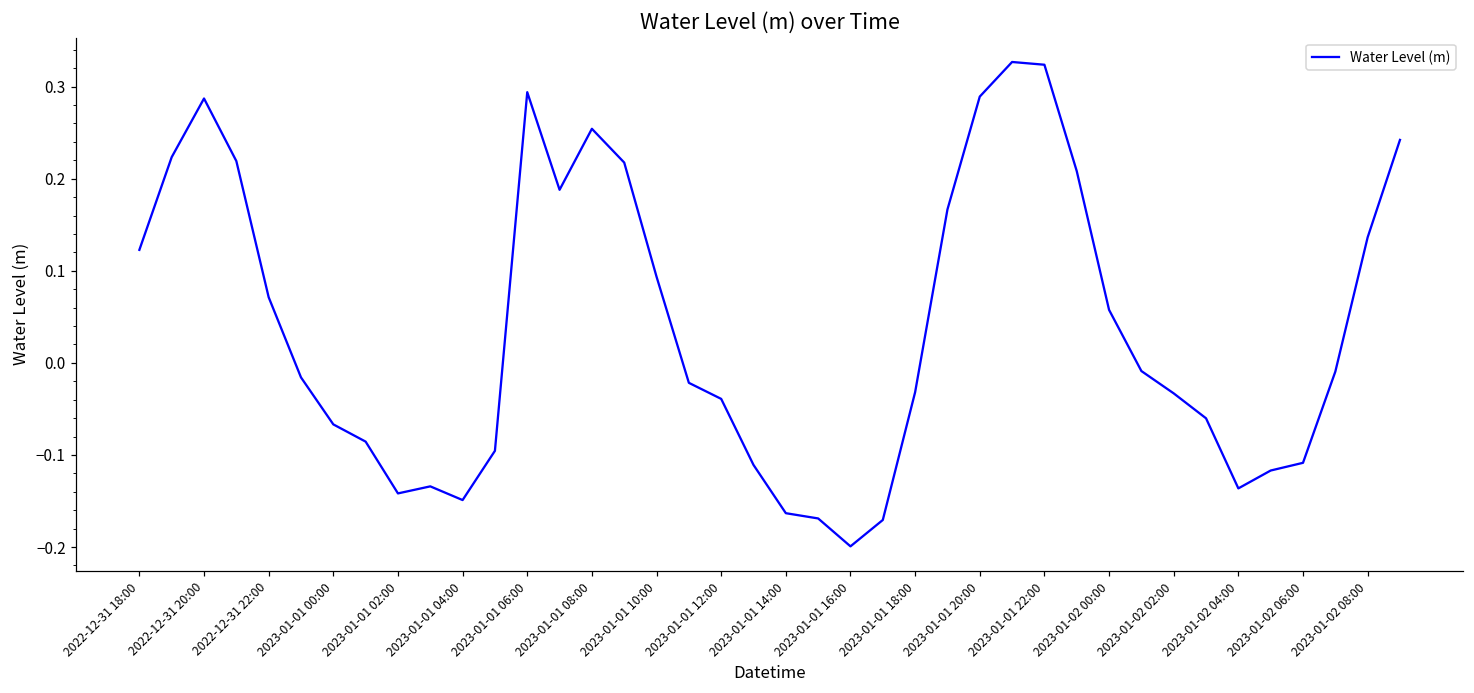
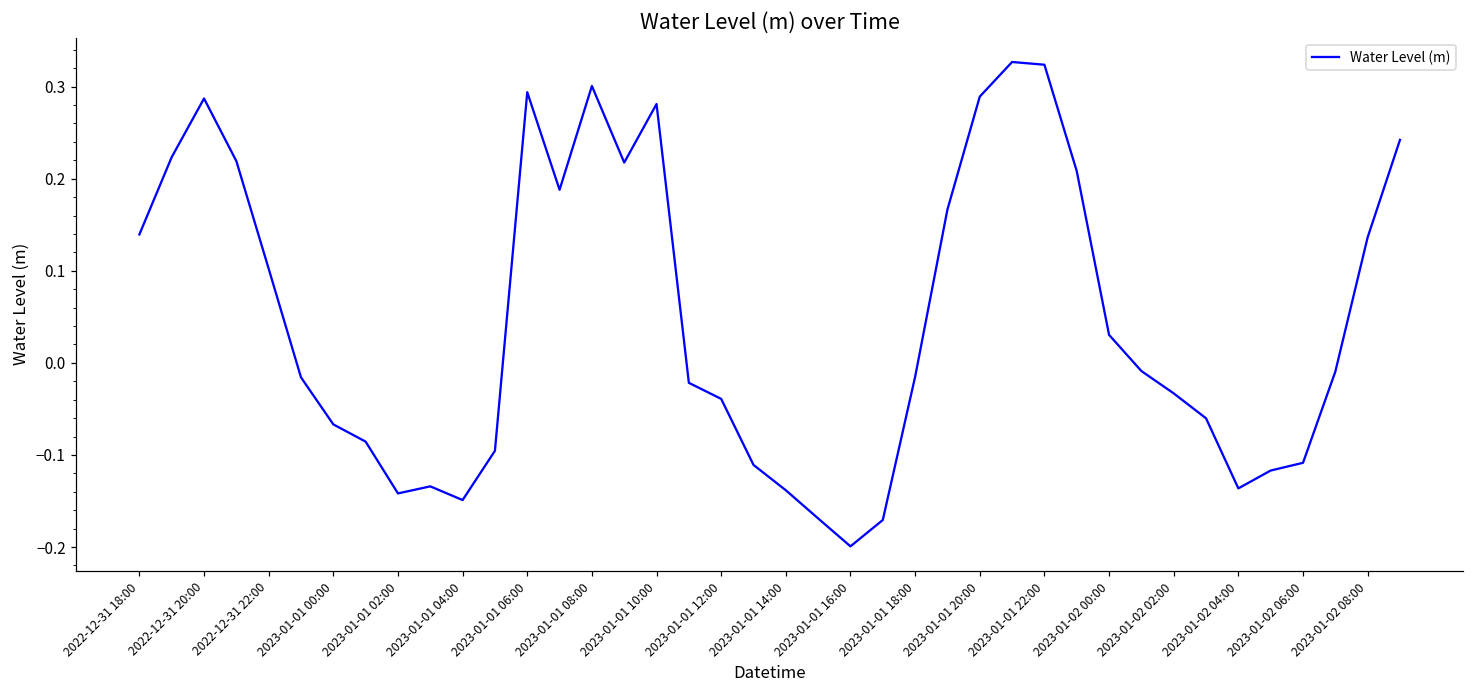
  {
-   "2022-12-31 18:00": 0.12,
+   "2022-12-31 18:00": 0.14,
    "2022-12-31 20:00": 0.29,
-   "2022-12-31 22:00": 0.07,
+   "2022-12-31 22:00": 0.10,
    "2023-01-01 00:00": -0.07,
    "2023-01-01 02:00": -0.14,
    "2023-01-01 04:00": -0.15,
    "2023-01-01 06:00": 0.29,
-   "2023-01-01 08:00": 0.25,
-   "2023-01-01 10:00": 0.09,
+   "2023-01-01 08:00": 0.30,
+   "2023-01-01 10:00": 0.28,
    "2023-01-01 12:00": -0.04,
-   "2023-01-01 14:00": -0.16,
+   "2023-01-01 14:00": -0.14,
    "2023-01-01 16:00": -0.20,
-   "2023-01-01 18:00": -0.03,
+   "2023-01-01 18:00": -0.02,
    "2023-01-01 20:00": 0.29,
    "2023-01-01 22:00": 0.32,
-   "2023-01-02 00:00": 0.06,
+   "2023-01-02 00:00": 0.03,
    "2023-01-02 02:00": -0.03,
    "2023-01-02 04:00": -0.14,
    "2023-01-02 06:00": -0.11,
    "2023-01-02 08:00": 0.14
  }
